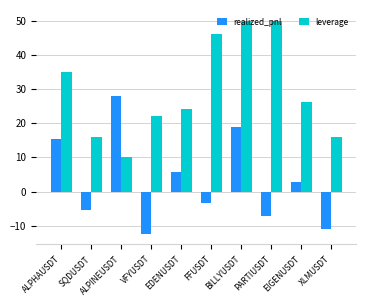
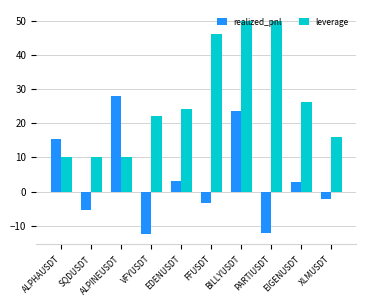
  {
    "realized_pnl": {
      "ALPHAUSDT": 16,
      "SQDUSDT": -5,
      "ALPINEUSDT": 28,
      "VFYUSDT": -12,
-     "EDENUSDT": 6,
+     "EDENUSDT": 3,
      "FFUSDT": -3,
-     "BILLYUSDT": 19,
-     "PARTIUSDT": -7,
+     "BILLYUSDT": 24,
+     "PARTIUSDT": -12,
      "EIGENUSDT": 3,
-     "XLMUSDT": -11
+     "XLMUSDT": -2
    },
    "leverage": {
-     "ALPHAUSDT": 35,
-     "SQDUSDT": 16,
+     "ALPHAUSDT": 10,
+     "SQDUSDT": 10,
      "ALPINEUSDT": 10,
      "VFYUSDT": 22,
      "EDENUSDT": 24,
      "FFUSDT": 46,
      "BILLYUSDT": 50,
      "PARTIUSDT": 50,
      "EIGENUSDT": 26,
      "XLMUSDT": 16
    }
  }
